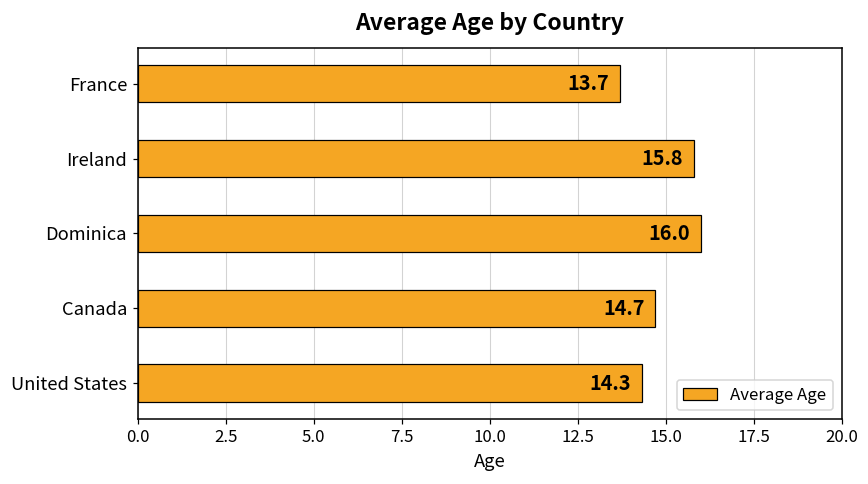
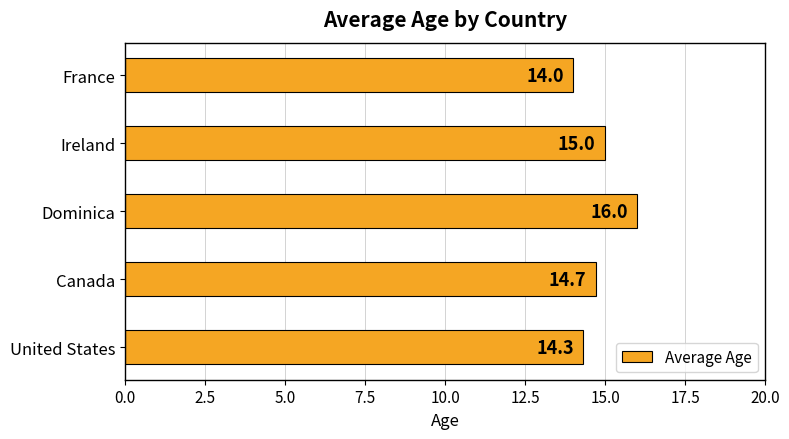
  {
-   "France": 13.7,
-   "Ireland": 15.8,
+   "France": 14.0,
+   "Ireland": 15.0,
    "Dominica": 16.0,
    "Canada": 14.7,
    "United States": 14.3
  }
